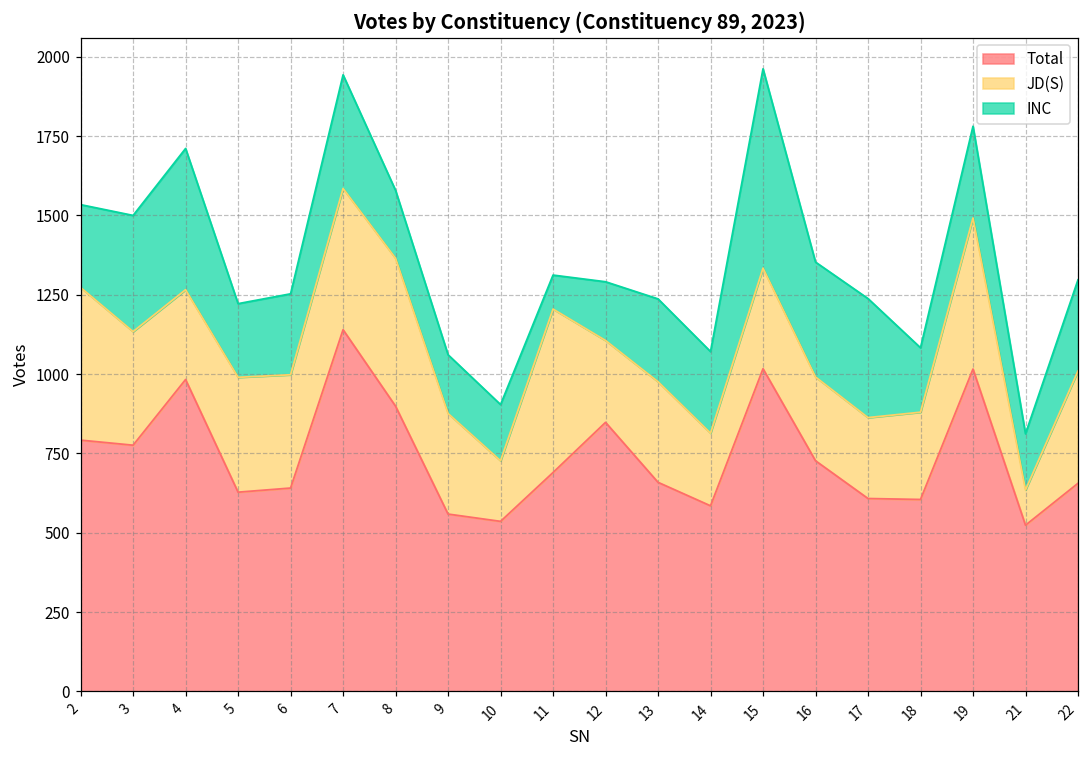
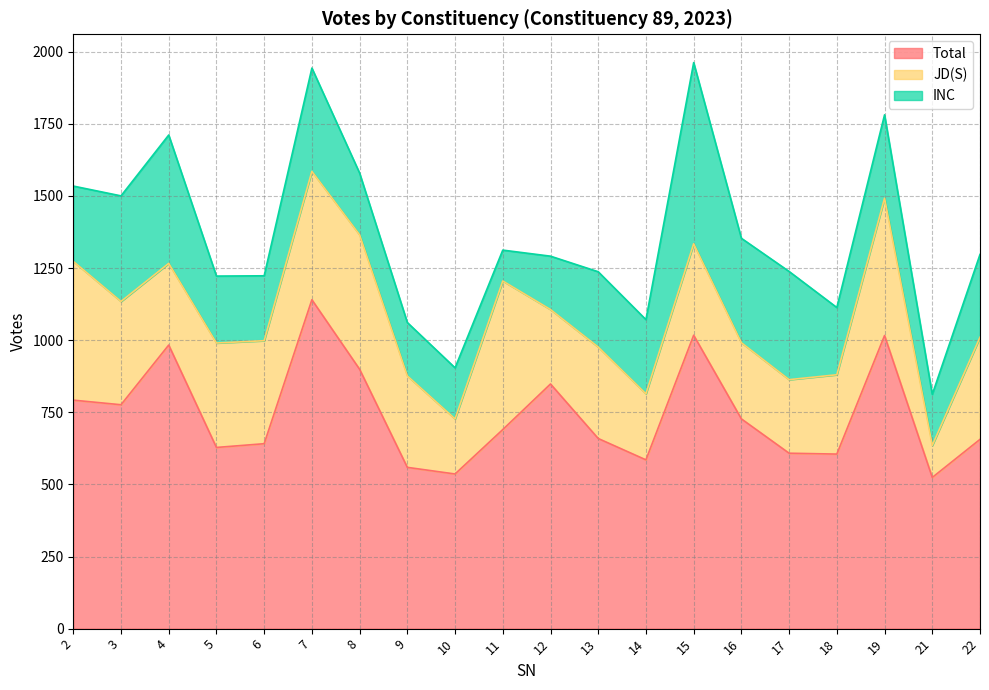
  {
    "Total": {
      "2": 790,
      "3": 780,
      "4": 980,
      "5": 630,
      "6": 640,
      "7": 1140,
      "8": 900,
      "9": 560,
      "10": 540,
      "11": 690,
      "12": 850,
      "13": 660,
      "14": 590,
      "15": 1020,
      "16": 730,
      "17": 610,
      "18": 610,
      "19": 1020,
      "21": 520,
      "22": 660
    },
    "JD(S)": {
      "2": 480,
      "3": 360,
      "4": 280,
      "5": 360,
      "6": 360,
      "7": 450,
      "8": 470,
      "9": 320,
      "10": 190,
      "11": 520,
      "12": 260,
      "13": 320,
      "14": 230,
      "15": 320,
      "16": 260,
      "17": 260,
      "18": 280,
      "19": 480,
      "21": 110,
      "22": 350
    },
    "INC": {
      "2": 260,
      "3": 370,
      "4": 450,
      "5": 230,
-     "6": 260,
+     "6": 230,
      "7": 360,
      "8": 210,
      "9": 190,
      "10": 180,
      "11": 110,
      "12": 190,
      "13": 260,
      "14": 260,
      "15": 630,
      "16": 360,
      "17": 380,
-     "18": 200,
+     "18": 230,
      "19": 290,
      "21": 180,
      "22": 290
    }
  }
